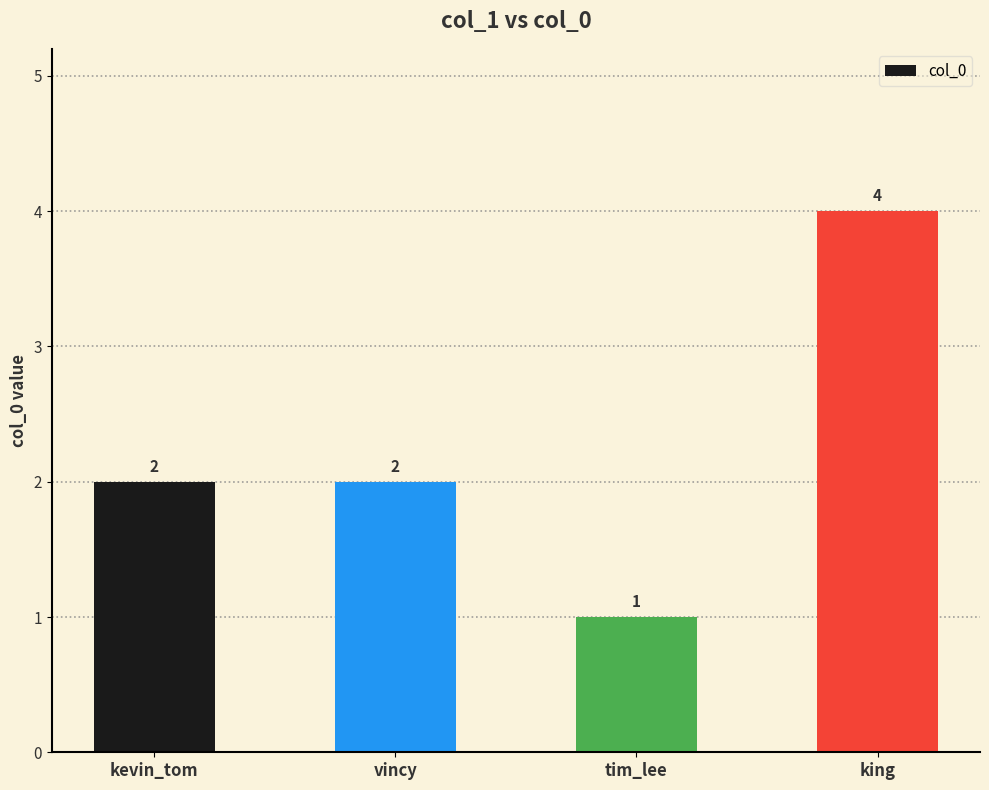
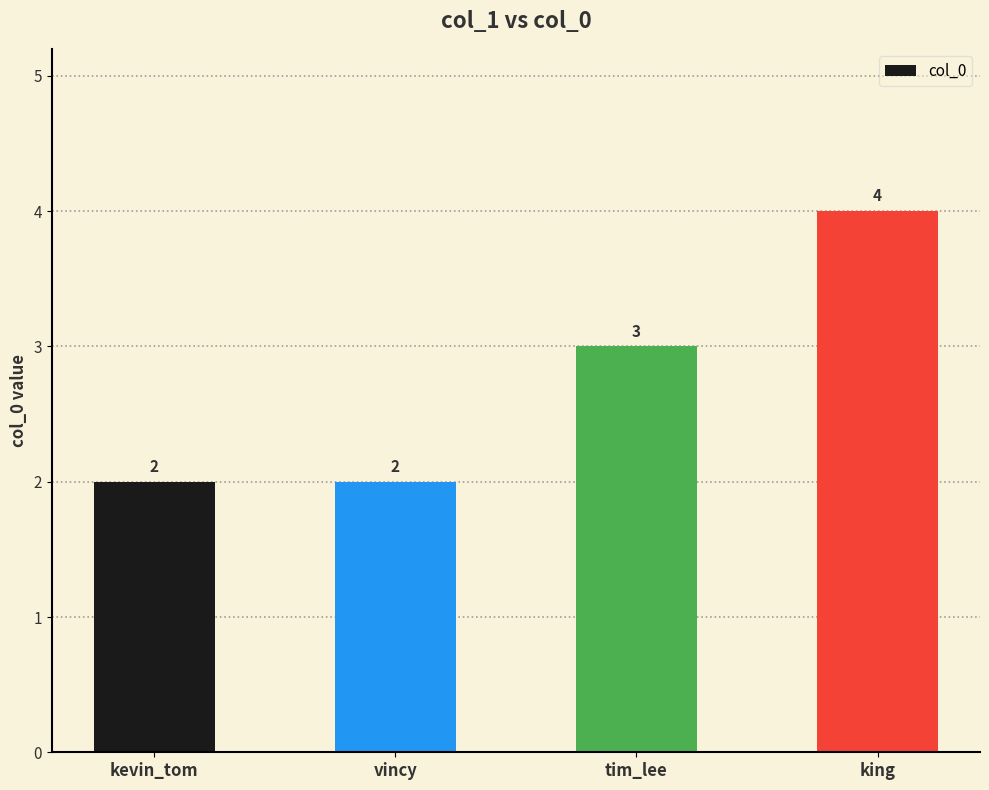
  {
    "kevin_tom": 2,
    "vincy": 2,
-   "tim_lee": 1,
+   "tim_lee": 3,
    "king": 4
  }
